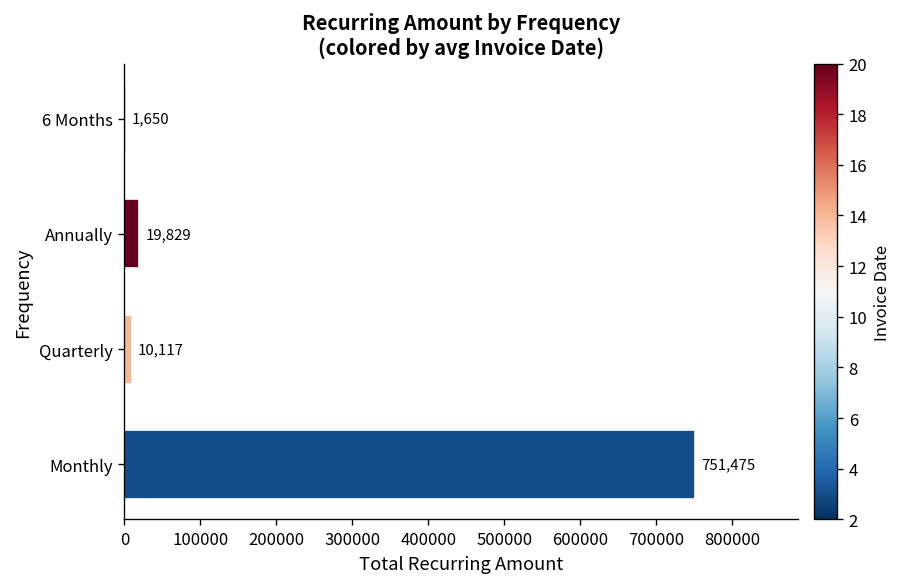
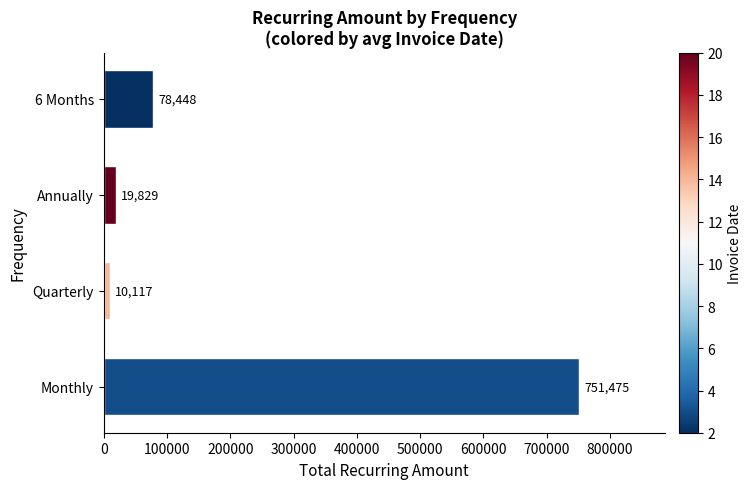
  {
-   "6 Months": "1,650",
+   "6 Months": "78,448",
    "Annually": "19,829",
    "Quarterly": "10,117",
    "Monthly": "751,475"
  }
